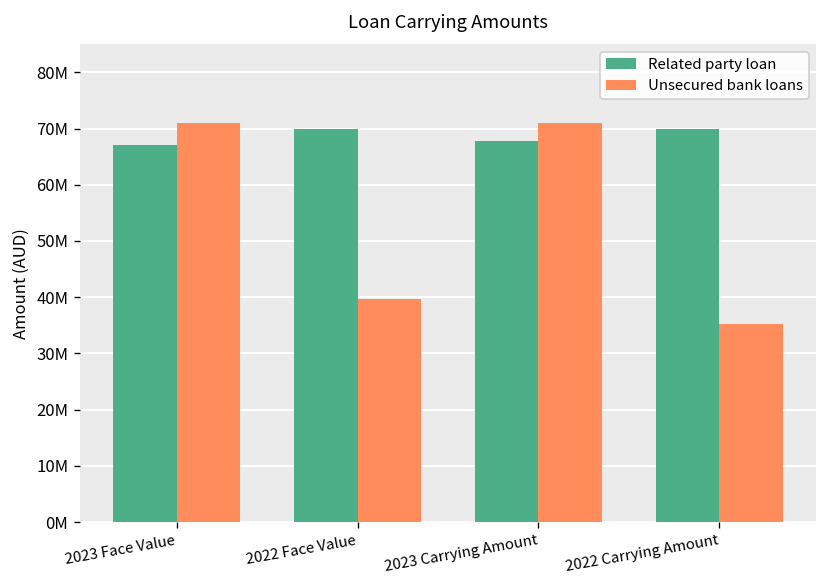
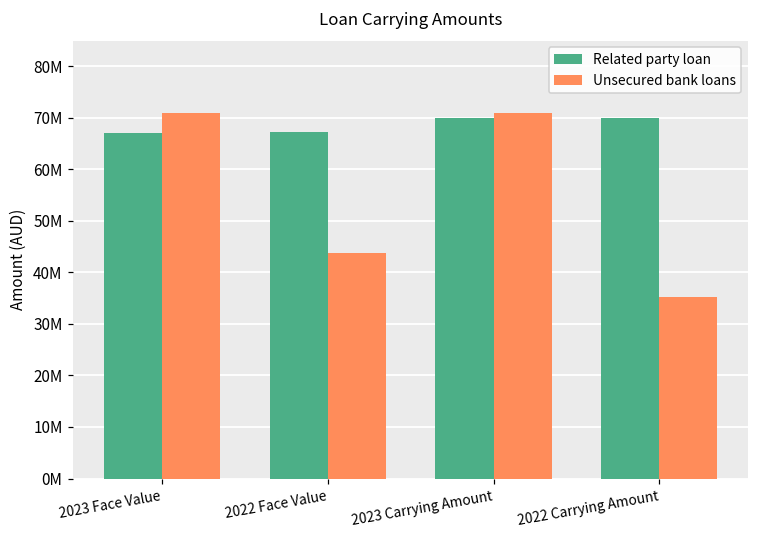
  {
    "Related party loan": {
      "2023 Face Value": 67000000,
-     "2022 Face Value": 70000000,
-     "2023 Carrying Amount": 68000000,
+     "2022 Face Value": 67000000,
+     "2023 Carrying Amount": 70000000,
      "2022 Carrying Amount": 70000000
    },
    "Unsecured bank loans": {
      "2023 Face Value": 71000000,
-     "2022 Face Value": 40000000,
+     "2022 Face Value": 44000000,
      "2023 Carrying Amount": 71000000,
      "2022 Carrying Amount": 35000000
    }
  }
